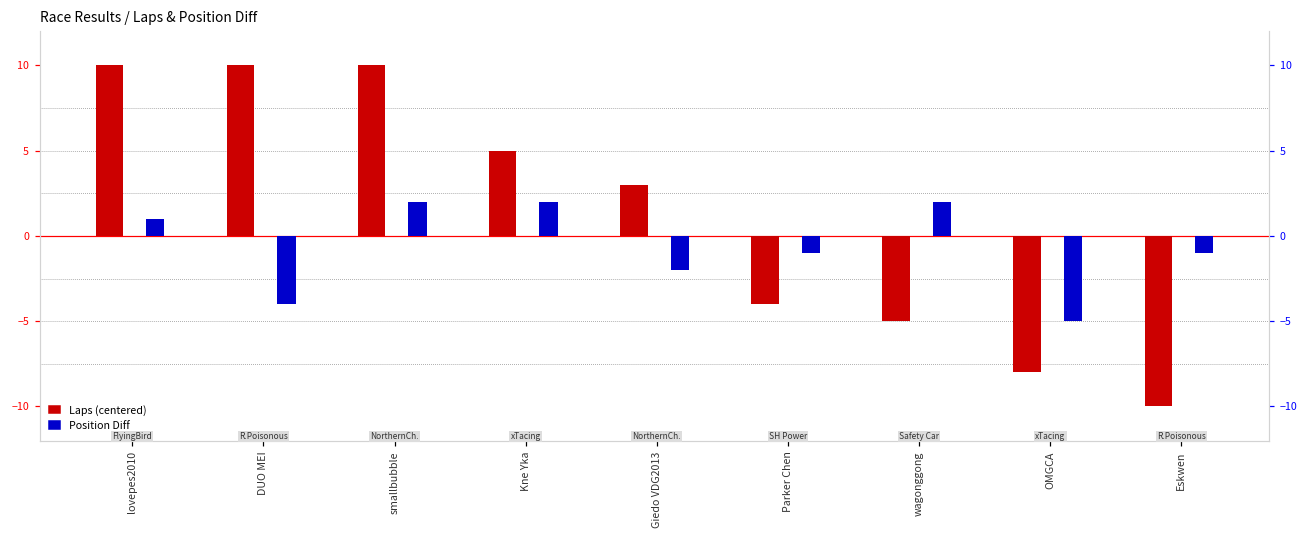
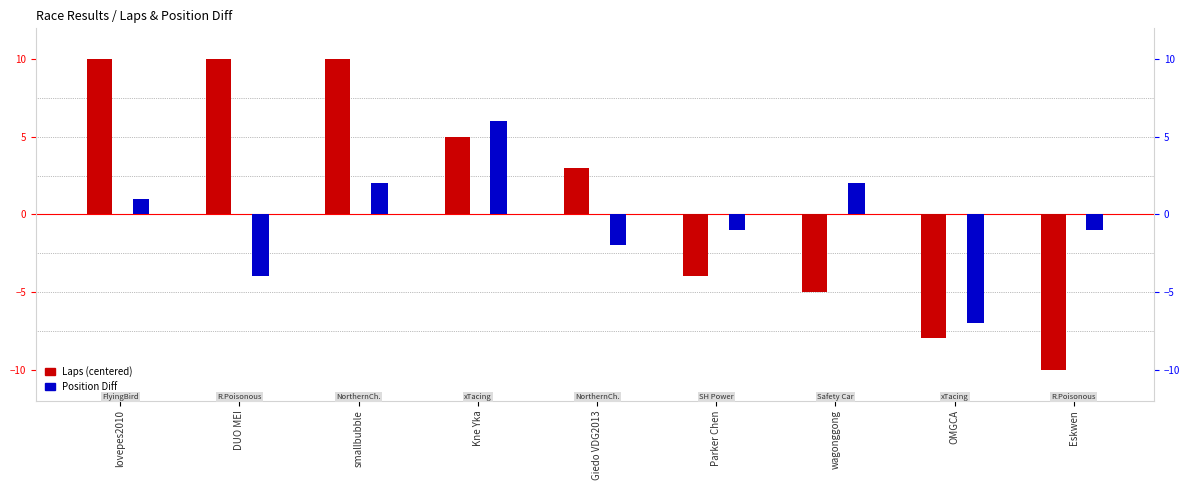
  {
    "Position Diff": {
      "lovepes2010": 1,
      "DUO MEI": -4,
      "smallbubble": 2,
-     "Kne Yka": 2,
+     "Kne Yka": 6,
      "Giedo VDG2013": -2,
      "Parker Chen": -1,
      "wagonggong": 2,
-     "OMGCA": -5,
+     "OMGCA": -7,
      "Eskwen": -1
    }
  }
